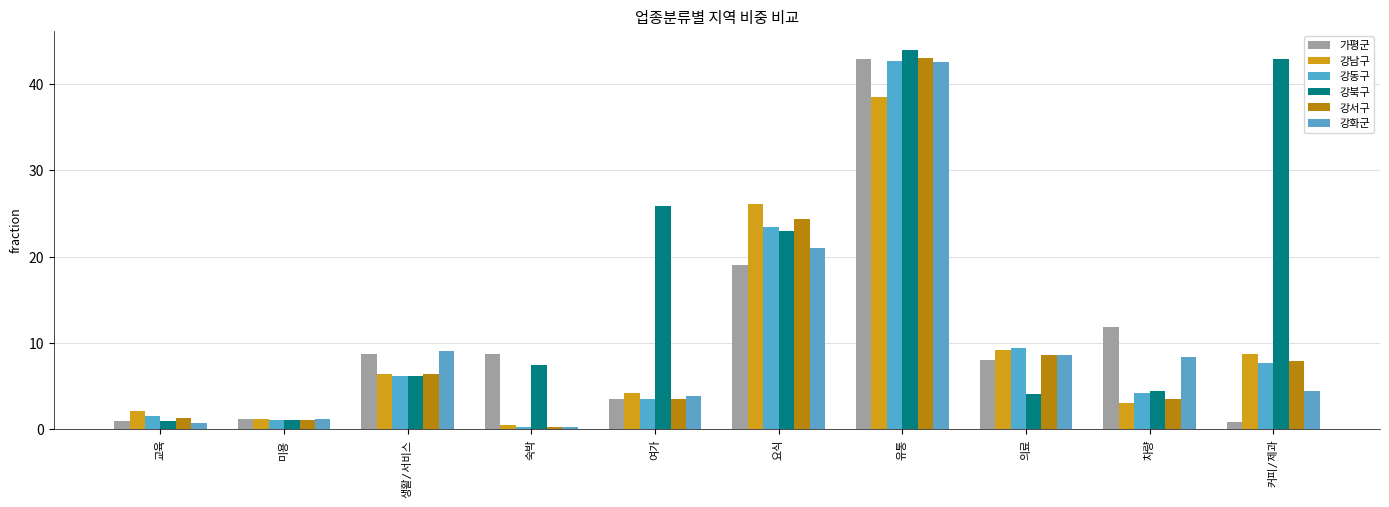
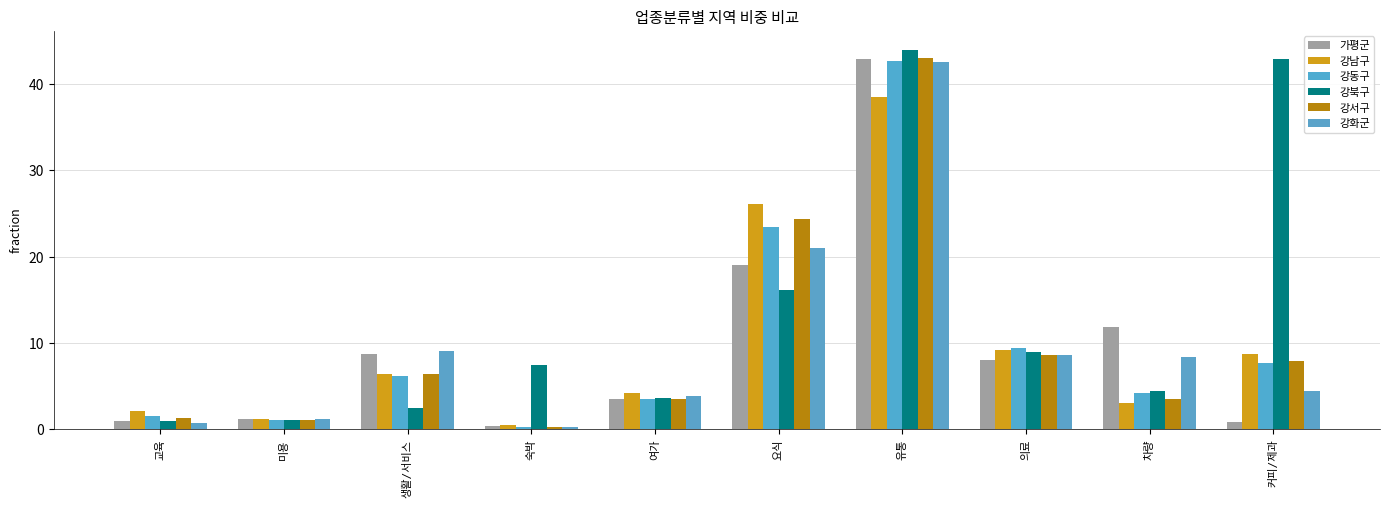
  {
    "가평군": {
      "교육": 1,
      "미용": 1,
      "생활/서비스": 9,
-     "숙박": 9,
+     "숙박": 0,
      "여가": 4,
      "요식": 19,
      "유통": 43,
      "의료": 8,
      "차량": 12,
      "커피/제과": 1
    },
    "강북구": {
      "교육": 1,
      "미용": 1,
-     "생활/서비스": 6,
+     "생활/서비스": 2,
      "숙박": 7,
-     "여가": 26,
-     "요식": 23,
+     "여가": 4,
+     "요식": 16,
      "유통": 44,
-     "의료": 4,
+     "의료": 9,
      "차량": 4,
      "커피/제과": 43
    }
  }
